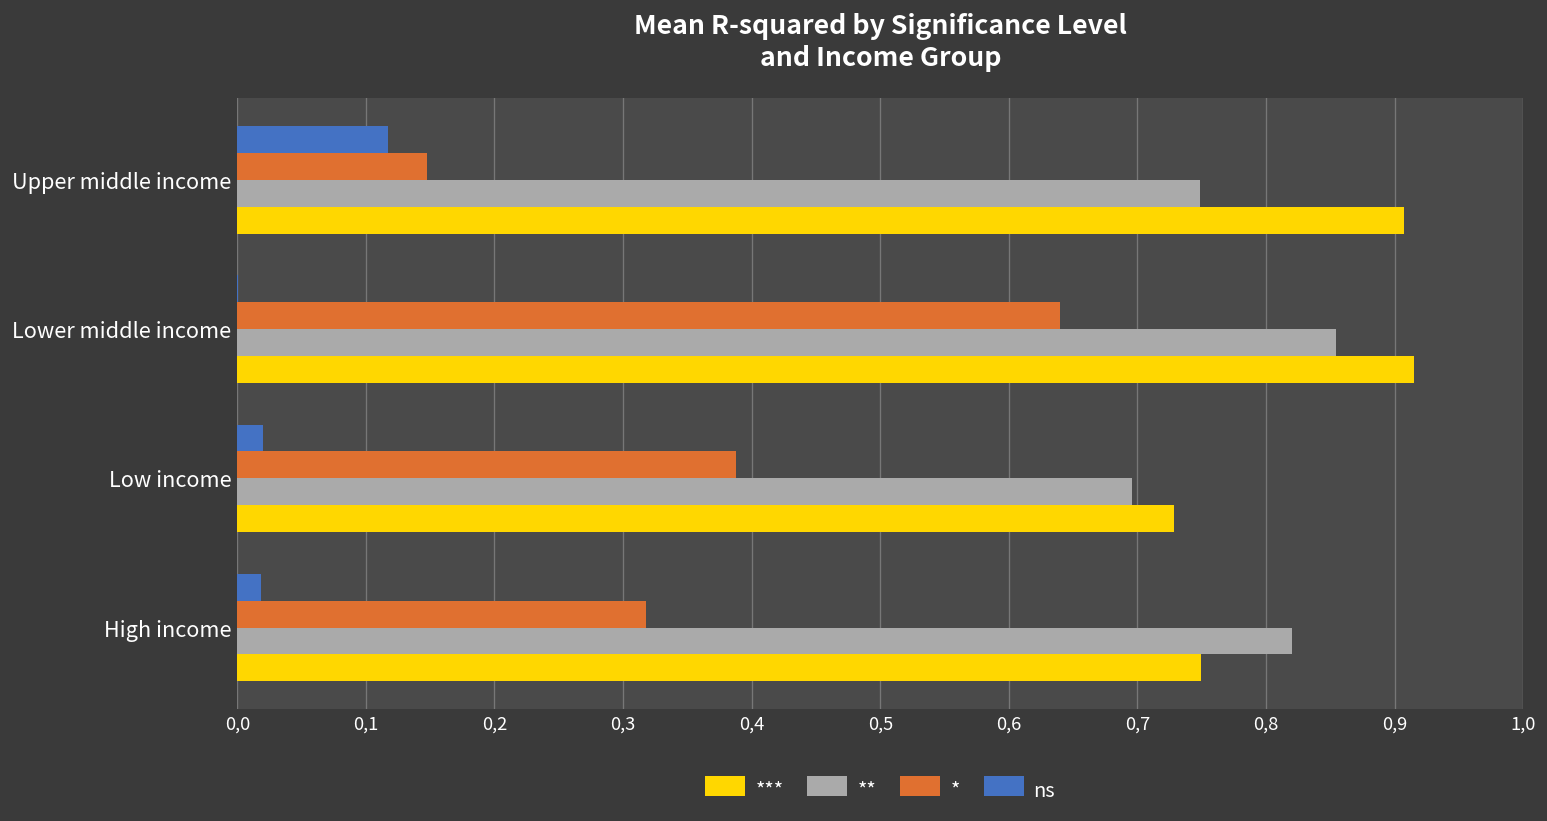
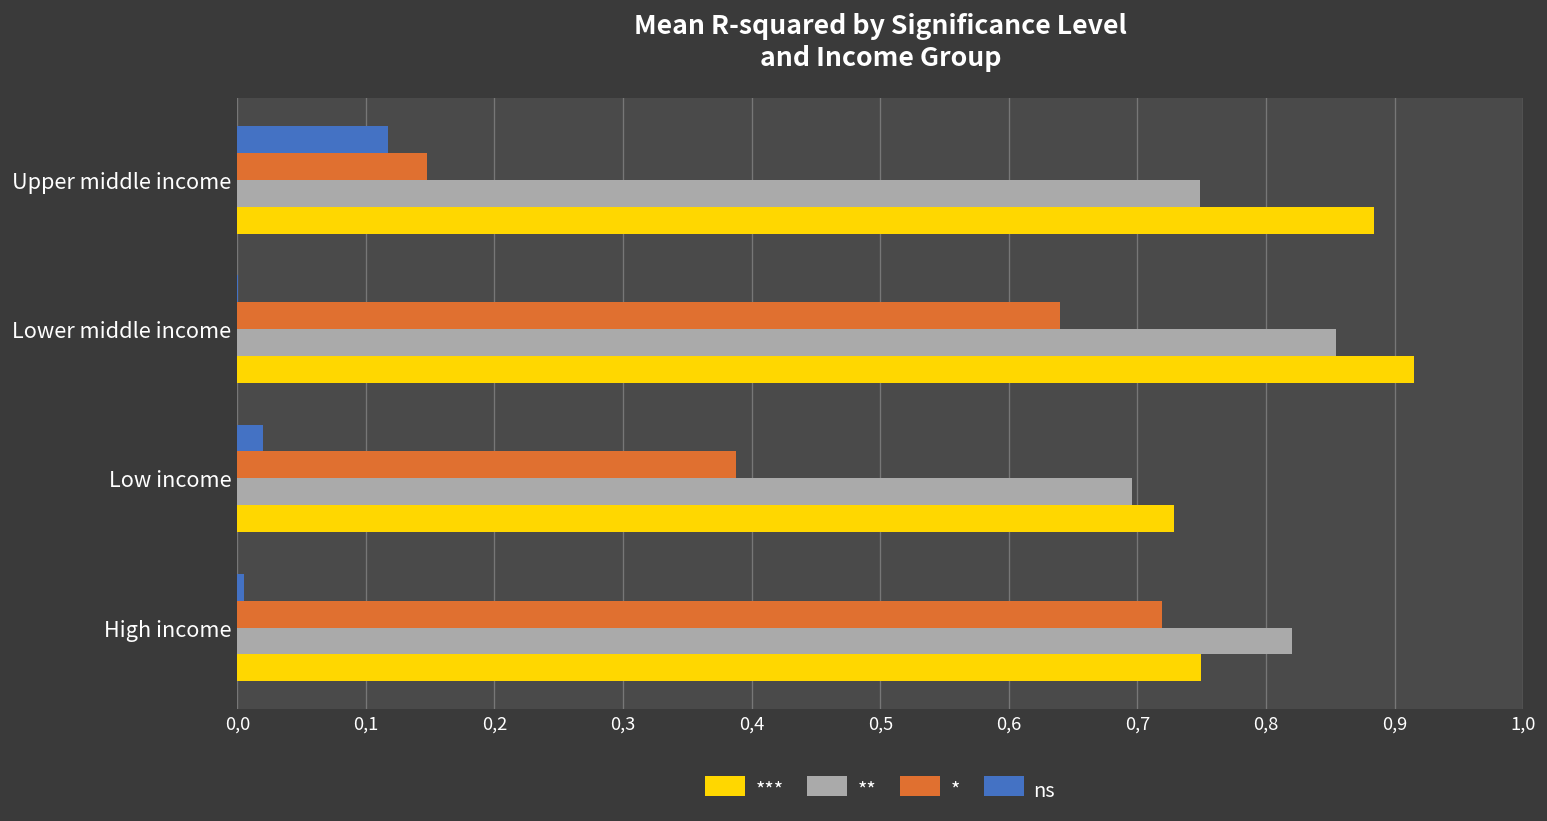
  {
    "***": {
-     "Upper middle income": 9.07,
+     "Upper middle income": 8.84,
      "Lower middle income": 9.15,
      "Low income": 7.28,
      "High income": 7.50
    },
    "**": {
      "Upper middle income": 7.49,
      "Lower middle income": 8.54,
      "Low income": 6.95,
      "High income": 8.20
    },
    "*": {
      "Upper middle income": 1.47,
      "Lower middle income": 6.40,
      "Low income": 3.88,
-     "High income": 3.17
+     "High income": 7.19
    },
    "ns": {
      "Upper middle income": 1.17,
      "Low income": 0.20,
-     "High income": 0.18
+     "High income": 0.05
    }
  }
